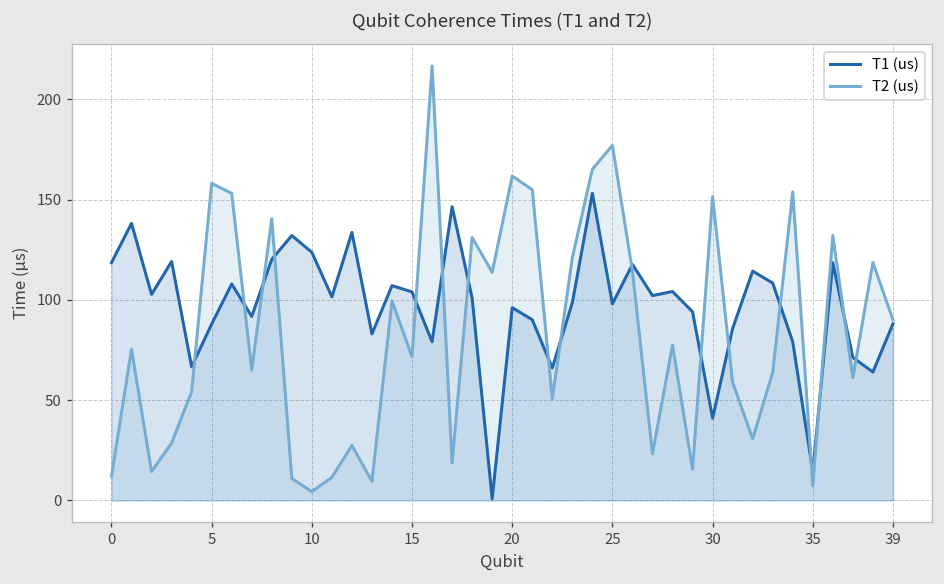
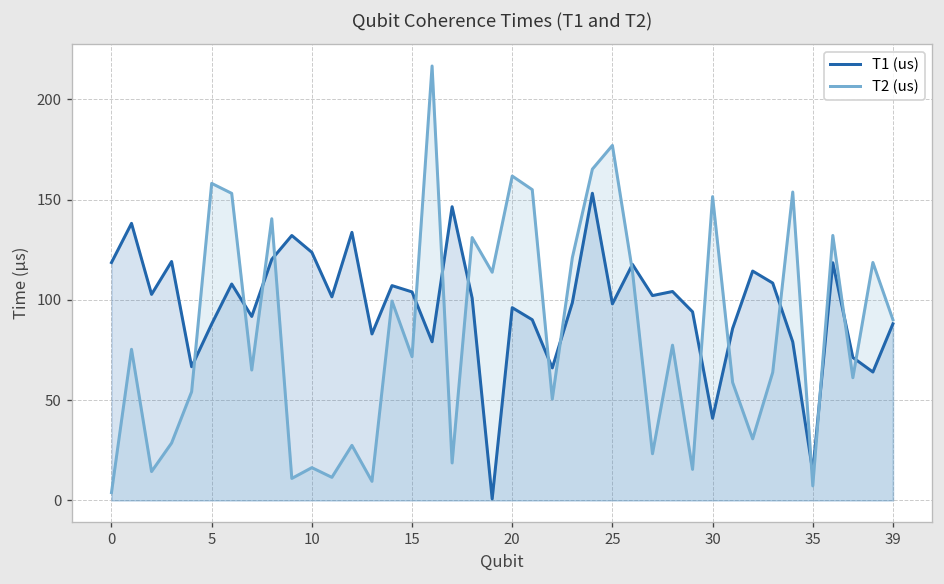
  {
    "T1 (us)": {
      "0": 119,
      "5": 88,
      "10": 124,
      "15": 104,
      "20": 96,
      "25": 98,
      "30": 41,
      "35": 14,
      "39": 88
    },
    "T2 (us)": {
-     "0": 12,
+     "0": 4,
      "5": 158,
-     "10": 4,
+     "10": 16,
      "15": 72,
      "20": 162,
      "25": 177,
      "30": 151,
      "35": 7,
      "39": 90
    }
  }
